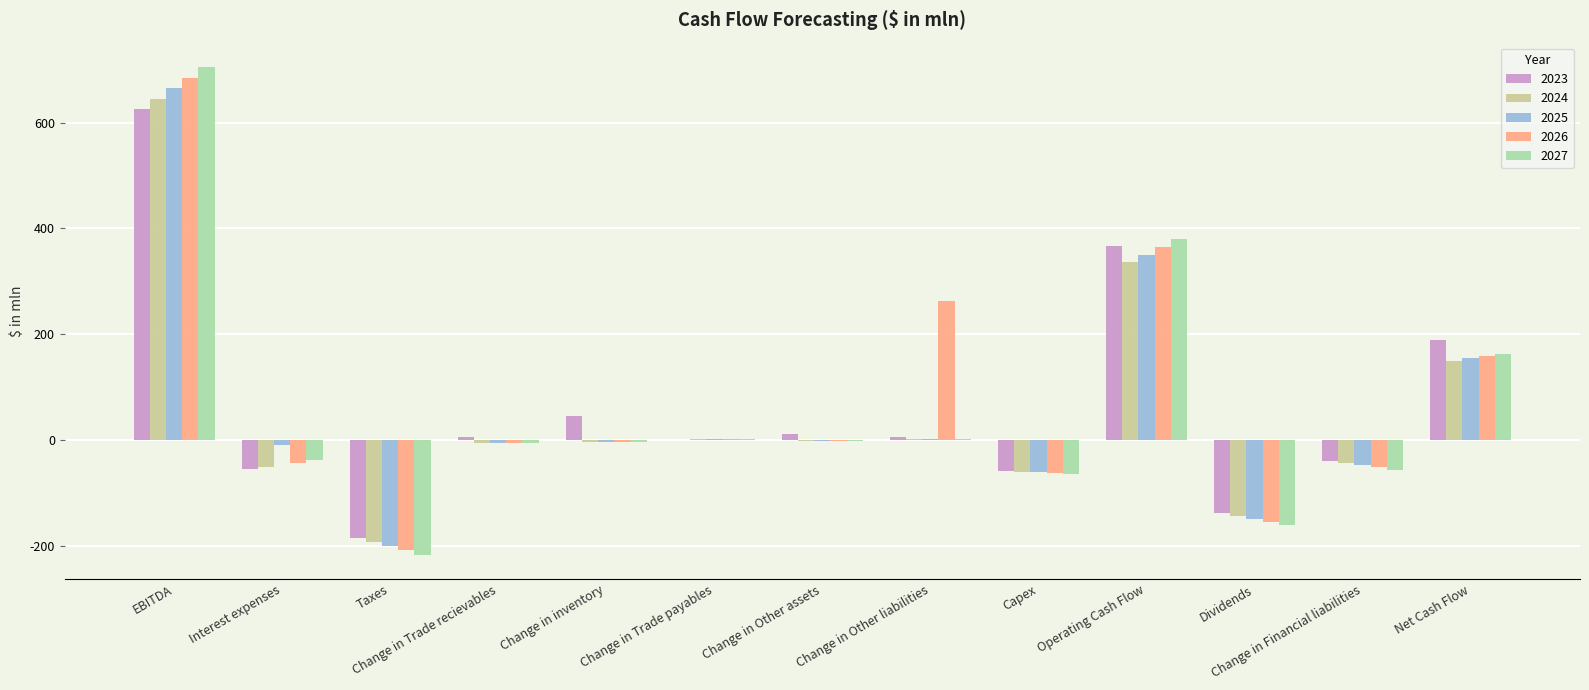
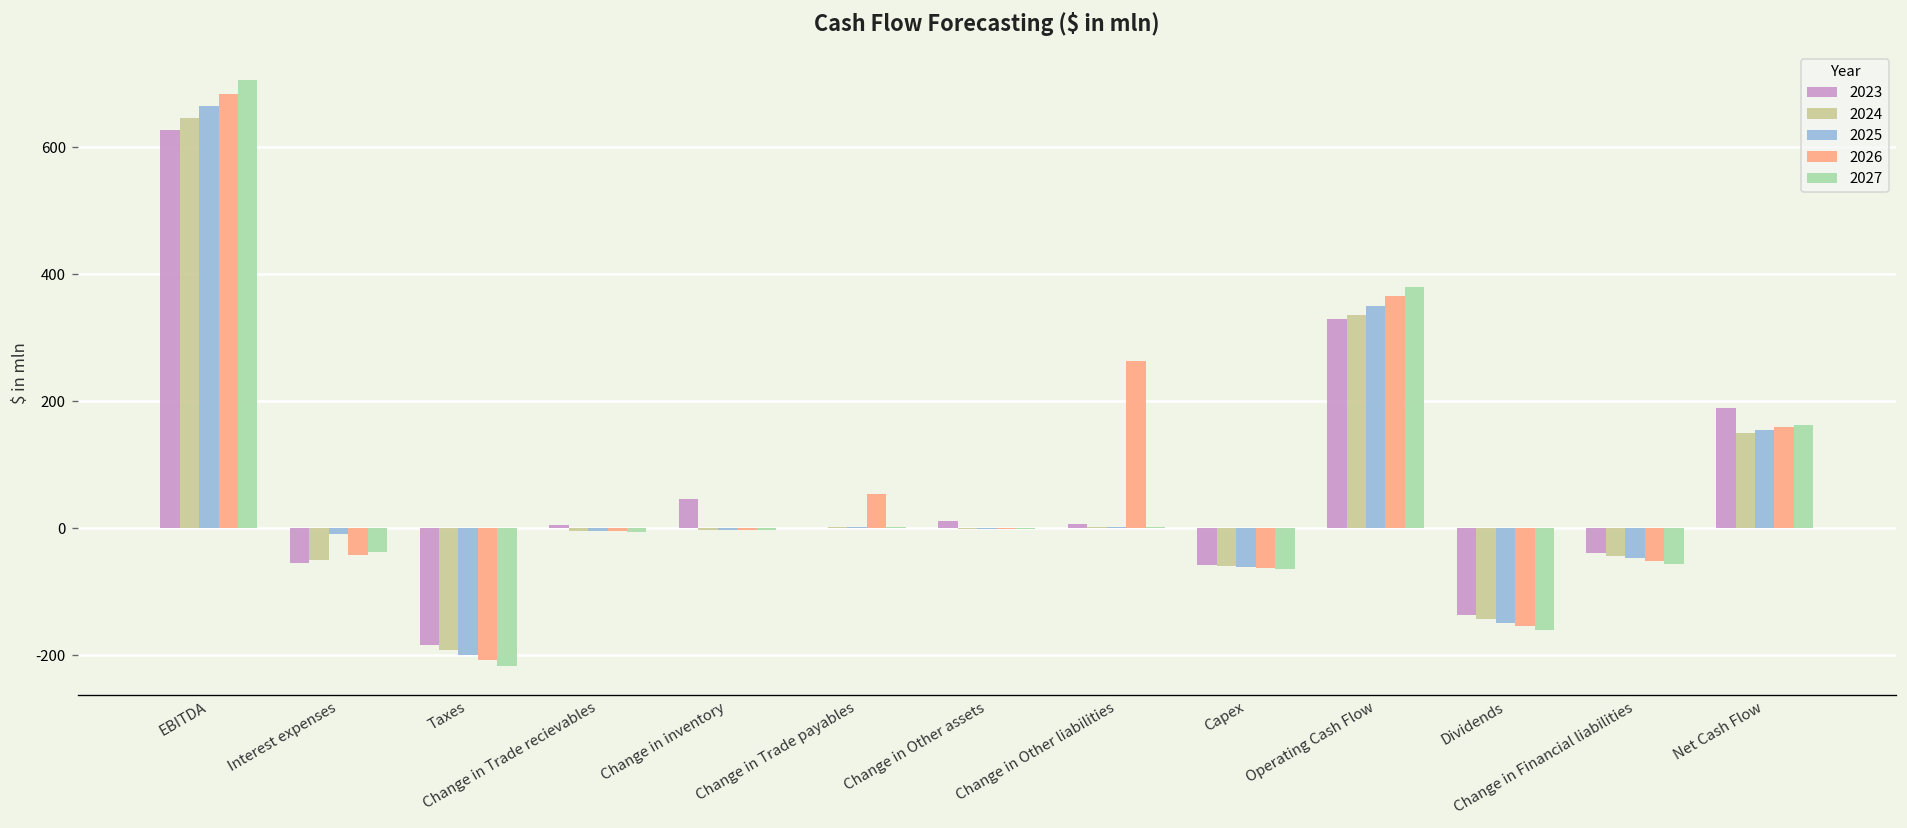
  {
    "2023": {
      "EBITDA": 630,
      "Interest expenses": -50,
      "Taxes": -180,
      "Change in Trade recievables": 10,
      "Change in inventory": 50,
      "Change in Other assets": 10,
      "Change in Other liabilities": 10,
      "Capex": -60,
-     "Operating Cash Flow": 370,
+     "Operating Cash Flow": 330,
      "Dividends": -140,
      "Change in Financial liabilities": -40,
      "Net Cash Flow": 190
    },
    "2025": {
      "EBITDA": 660,
      "Interest expenses": -10,
      "Taxes": -200,
      "Change in Trade recievables": -10,
      "Capex": -60,
      "Operating Cash Flow": 350,
      "Dividends": -150,
      "Change in Financial liabilities": -50,
      "Net Cash Flow": 150
    },
    "2026": {
      "EBITDA": 680,
      "Interest expenses": -40,
      "Taxes": -210,
      "Change in Trade recievables": -10,
-     "Change in Trade payables": 0,
+     "Change in Trade payables": 50,
      "Change in Other liabilities": 260,
      "Capex": -60,
      "Operating Cash Flow": 360,
      "Dividends": -150,
      "Change in Financial liabilities": -50,
      "Net Cash Flow": 160
    }
  }
